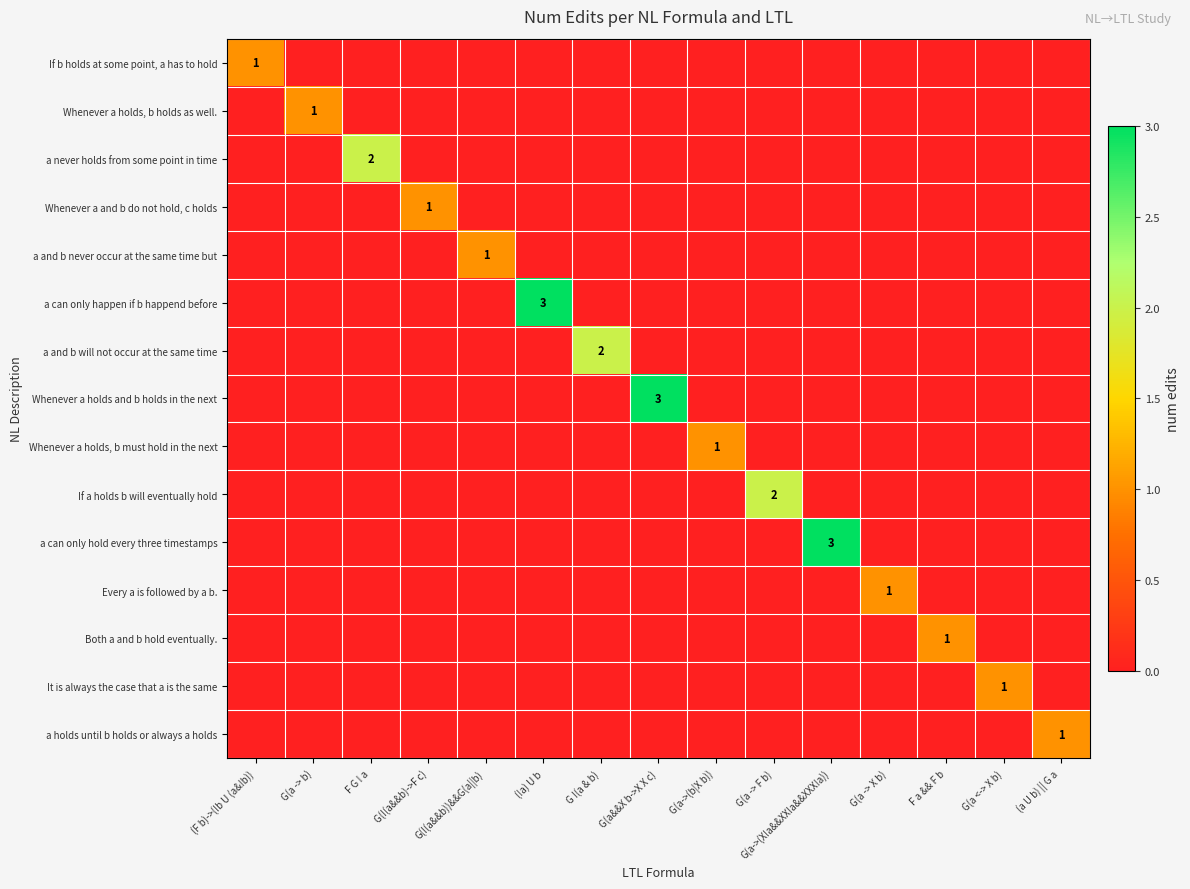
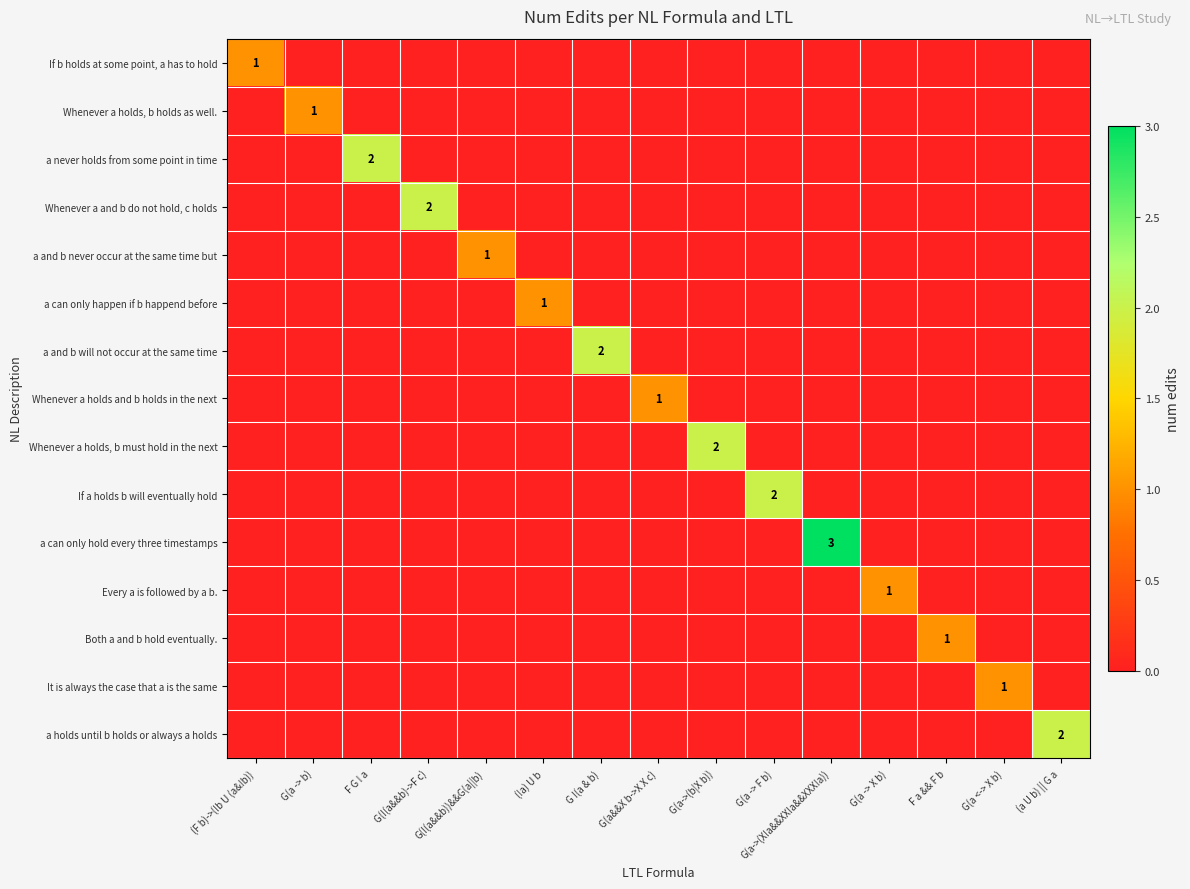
  {
    "If b holds at some point, a has to hold": {
      "(F b)->(!b U (a&!b))": 1
    },
    "Whenever a holds, b holds as well.": {
      "G(a -> b)": 1
    },
    "a never holds from some point in time": {
      "F G ! a": 2
    },
    "Whenever a and b do not hold, c holds": {
-     "G(!(a&&b)->F c)": 1
+     "G(!(a&&b)->F c)": 2
    },
    "a and b never occur at the same time but": {
      "G(!(a&&b))&&G(a||b)": 1
    },
    "a can only happen if b happend before": {
-     "(!a) U b": 3
+     "(!a) U b": 1
    },
    "a and b will not occur at the same time": {
      "G !(a & b)": 2
    },
    "Whenever a holds and b holds in the next": {
-     "G(a&&X b->X X c)": 3
+     "G(a&&X b->X X c)": 1
    },
    "Whenever a holds, b must hold in the next": {
-     "G(a->(b|X b))": 1
+     "G(a->(b|X b))": 2
    },
    "If a holds b will eventually hold": {
      "G(a -> F b)": 2
    },
    "a can only hold every three timestamps": {
      "G(a->(X!a&&XX!a&&XXX!a))": 3
    },
    "Every a is followed by a b.": {
      "G(a -> X b)": 1
    },
    "Both a and b hold eventually.": {
      "F a && F b": 1
    },
    "It is always the case that a is the same": {
      "G(a <-> X b)": 1
    },
    "a holds until b holds or always a holds": {
-     "(a U b) || G a": 1
+     "(a U b) || G a": 2
    }
  }
